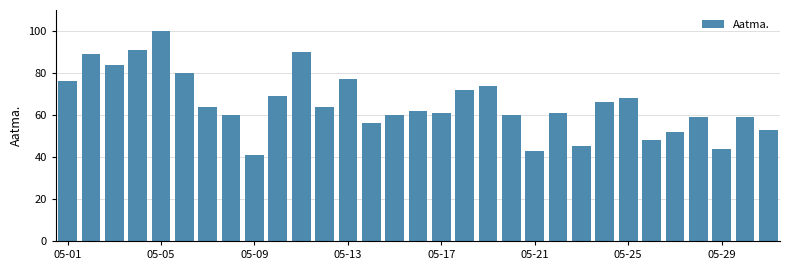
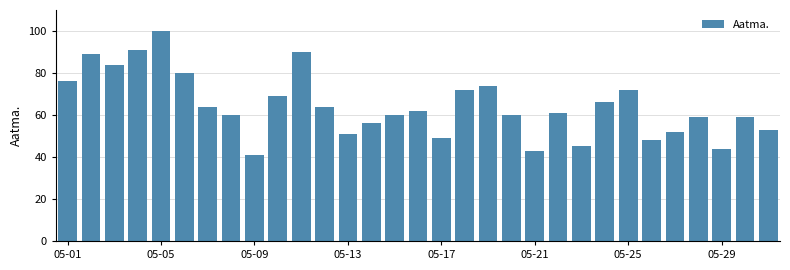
  {
    "05-01": 76,
    "05-05": 100,
    "05-09": 41,
-   "05-13": 77,
-   "05-17": 61,
+   "05-13": 51,
+   "05-17": 49,
    "05-21": 43,
-   "05-25": 68,
+   "05-25": 72,
    "05-29": 44
  }
